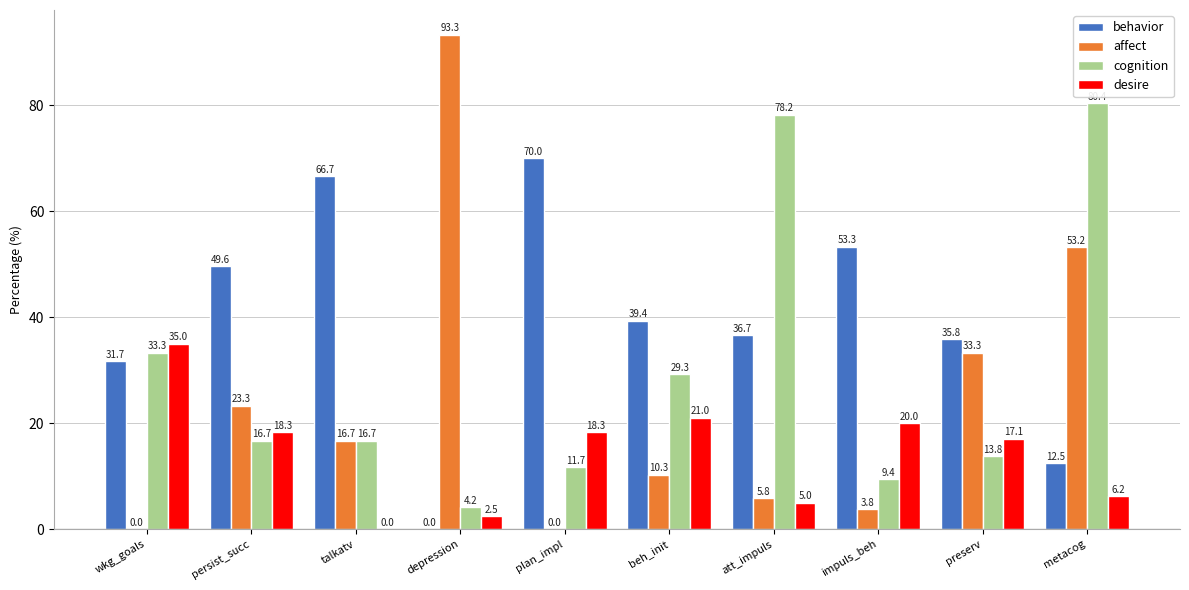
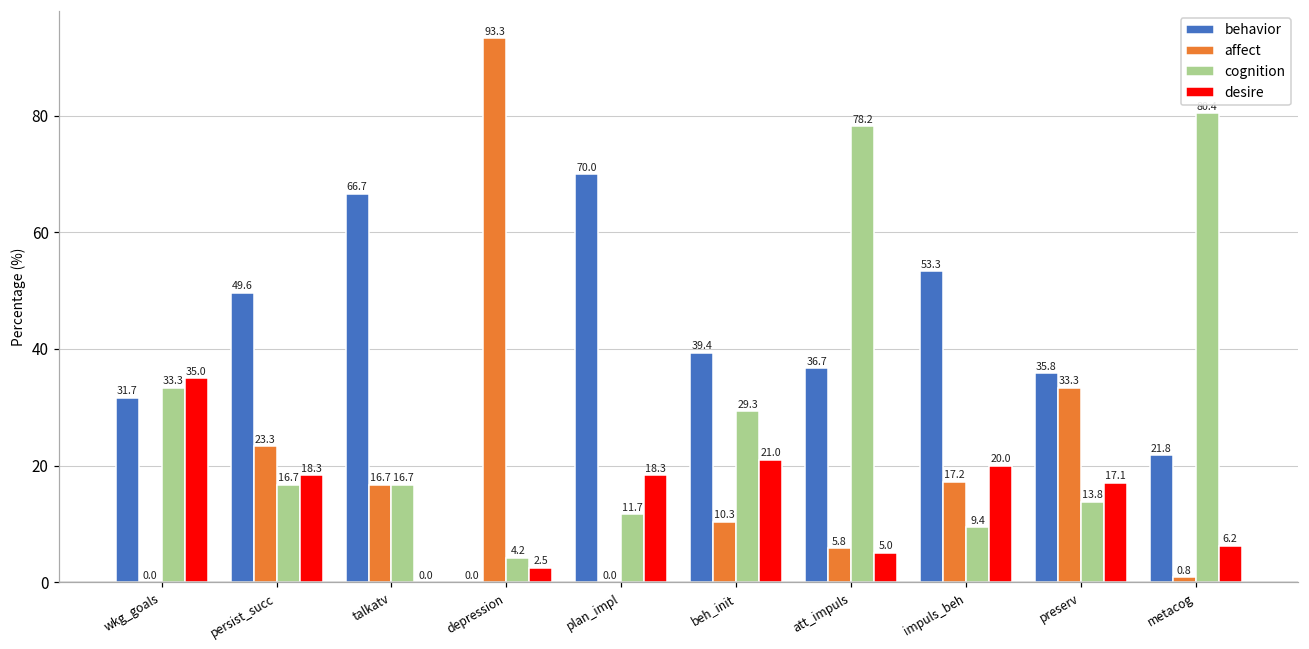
  {
    "behavior": {
      "wkg_goals": 31.7,
      "persist_succ": 49.6,
      "talkatv": 66.7,
      "depression": 0.0,
      "plan_impl": 70.0,
      "beh_init": 39.4,
      "att_impuls": 36.7,
      "impuls_beh": 53.3,
      "preserv": 35.8,
-     "metacog": 12.5
+     "metacog": 21.8
    },
    "affect": {
      "wkg_goals": 0.0,
      "persist_succ": 23.3,
      "talkatv": 16.7,
      "depression": 93.3,
      "plan_impl": 0.0,
      "beh_init": 10.3,
      "att_impuls": 5.8,
-     "impuls_beh": 3.8,
+     "impuls_beh": 17.2,
      "preserv": 33.3,
-     "metacog": 53.2
+     "metacog": 0.8
    },
    "cognition": {
      "wkg_goals": 33.3,
      "persist_succ": 16.7,
      "talkatv": 16.7,
      "depression": 4.2,
      "plan_impl": 11.7,
      "beh_init": 29.3,
      "att_impuls": 78.2,
      "impuls_beh": 9.4,
      "preserv": 13.8
    },
    "desire": {
      "wkg_goals": 35.0,
      "persist_succ": 18.3,
      "talkatv": 0.0,
      "depression": 2.5,
      "plan_impl": 18.3,
      "beh_init": 21.0,
      "att_impuls": 5.0,
      "impuls_beh": 20.0,
      "preserv": 17.1,
      "metacog": 6.2
    }
  }
